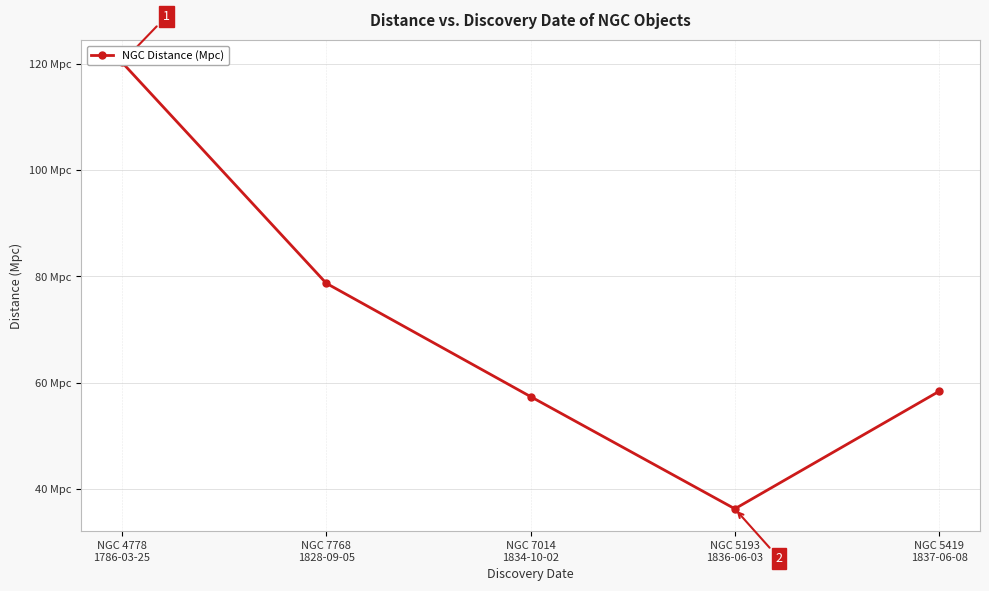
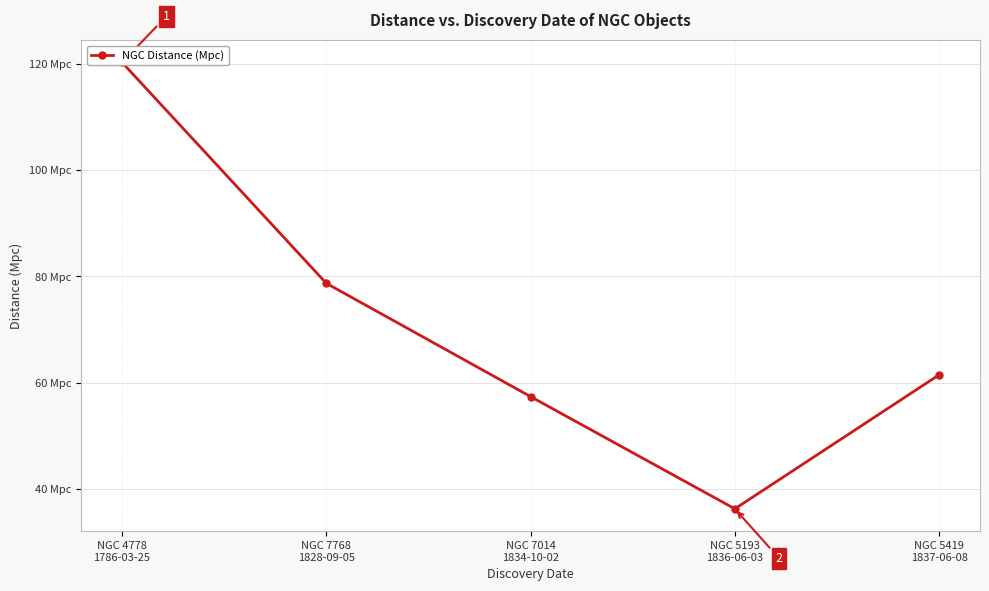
  {
    "NGC 7768 1828-09-05": "79 Mpc",
    "NGC 7014 1834-10-02": "57 Mpc",
    "NGC 5193 1836-06-03": "36 Mpc",
-   "NGC 5419 1837-06-08": "58 Mpc"
+   "NGC 5419 1837-06-08": "62 Mpc"
  }
